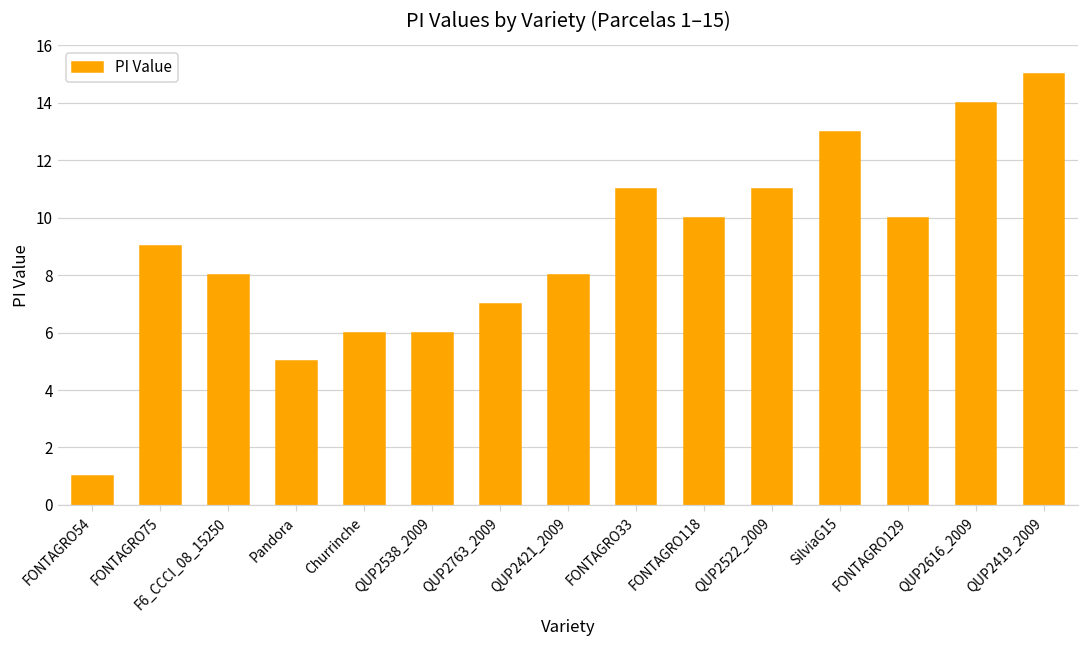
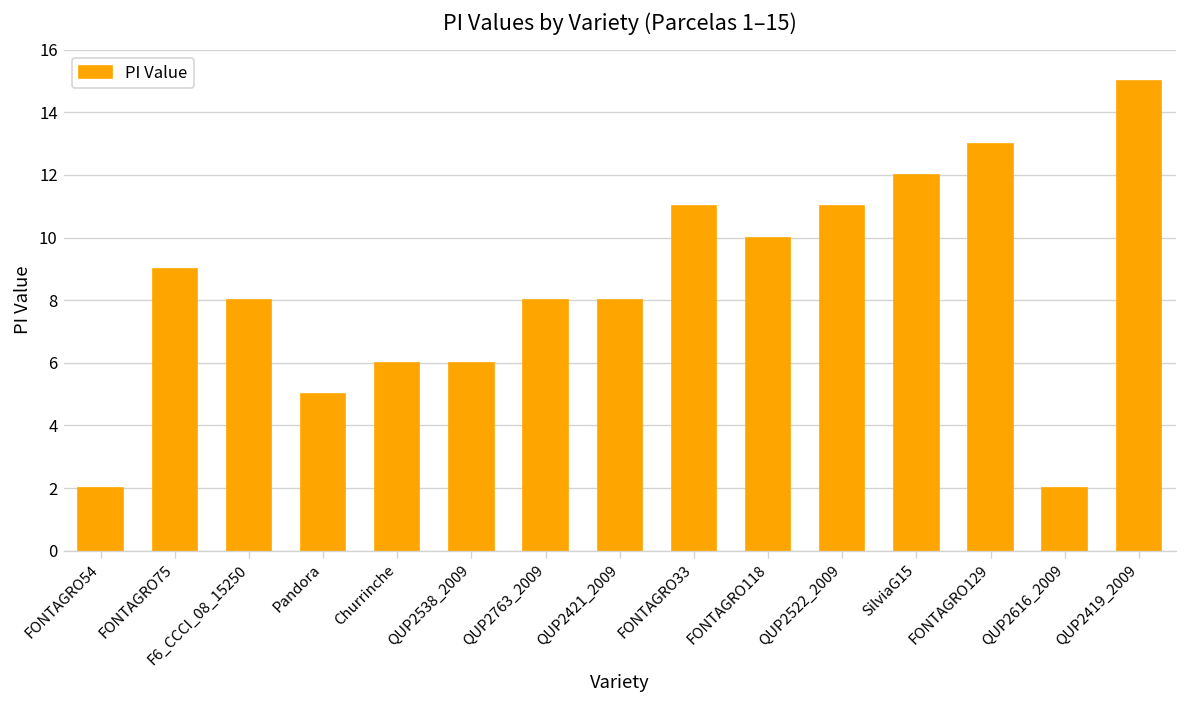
  {
-   "FONTAGRO54": 1,
+   "FONTAGRO54": 2,
    "FONTAGRO75": 9,
    "F6_CCCI_08_15250": 8,
    "Pandora": 5,
    "Churrinche": 6,
    "QUP2538_2009": 6,
-   "QUP2763_2009": 7,
+   "QUP2763_2009": 8,
    "QUP2421_2009": 8,
    "FONTAGRO33": 11,
    "FONTAGRO118": 10,
    "QUP2522_2009": 11,
-   "SilviaG15": 13,
-   "FONTAGRO129": 10,
-   "QUP2616_2009": 14,
+   "SilviaG15": 12,
+   "FONTAGRO129": 13,
+   "QUP2616_2009": 2,
    "QUP2419_2009": 15
  }
